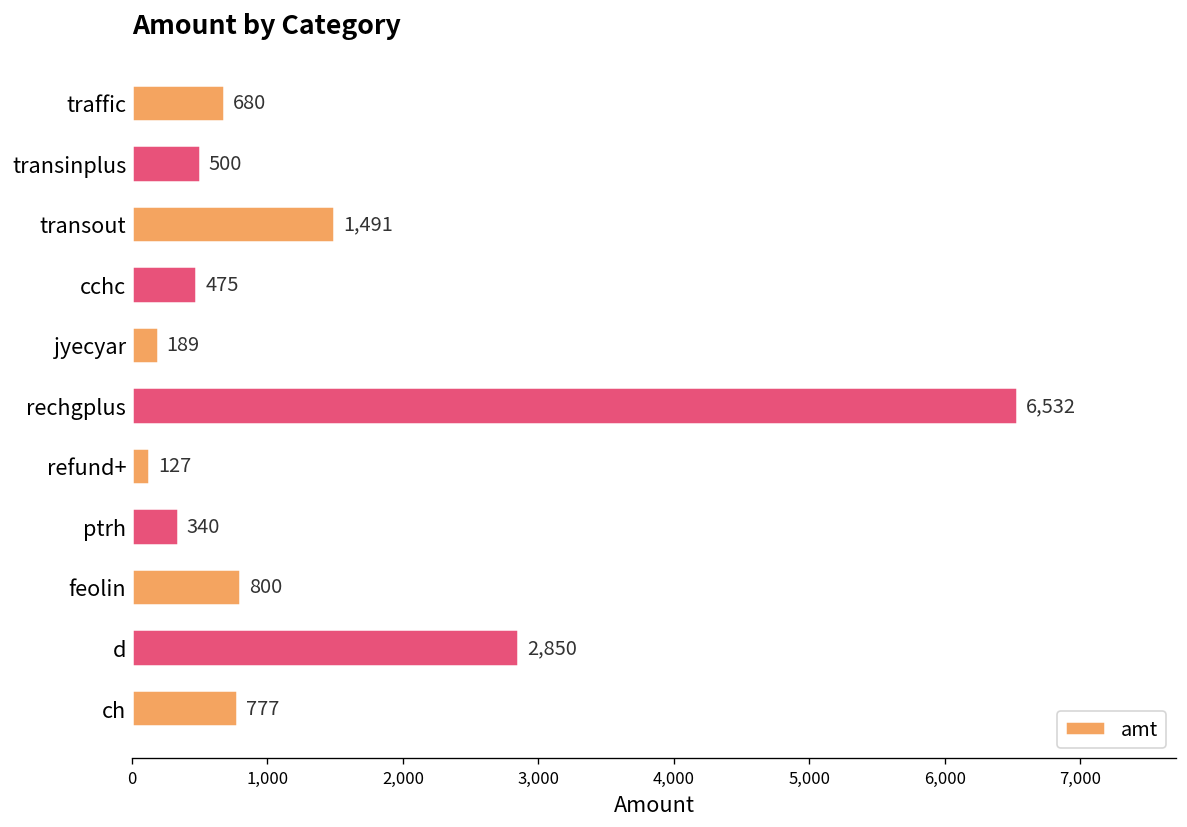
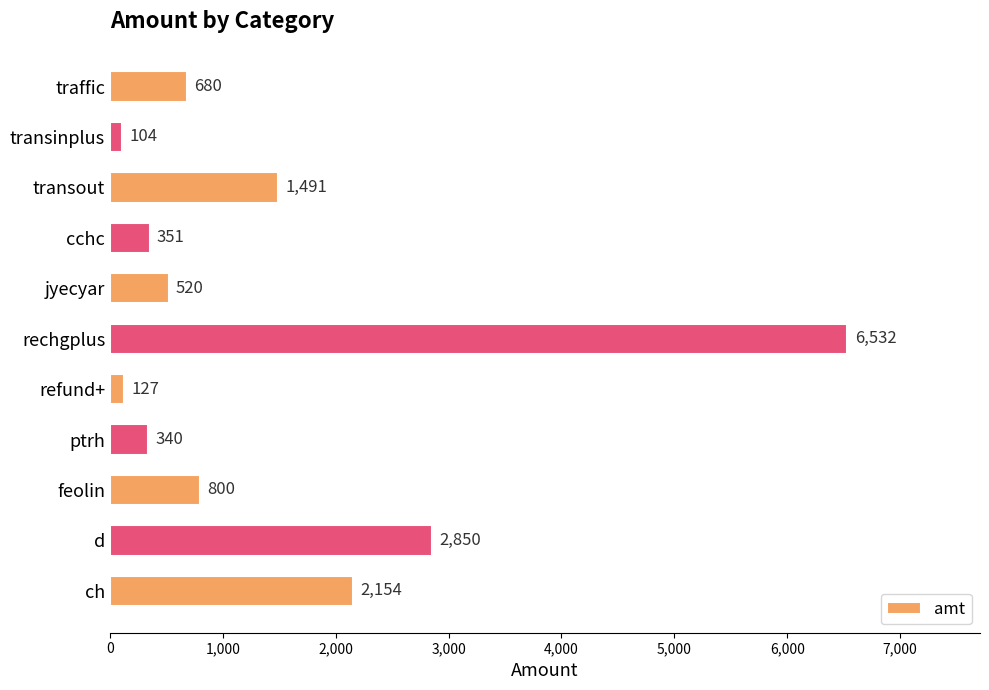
  {
    "traffic": "680",
-   "transinplus": "500",
+   "transinplus": "104",
    "transout": "1,491",
-   "cchc": "475",
-   "jyecyar": "189",
+   "cchc": "351",
+   "jyecyar": "520",
    "rechgplus": "6,532",
    "refund+": "127",
    "ptrh": "340",
    "feolin": "800",
    "d": "2,850",
-   "ch": "777"
+   "ch": "2,154"
  }
